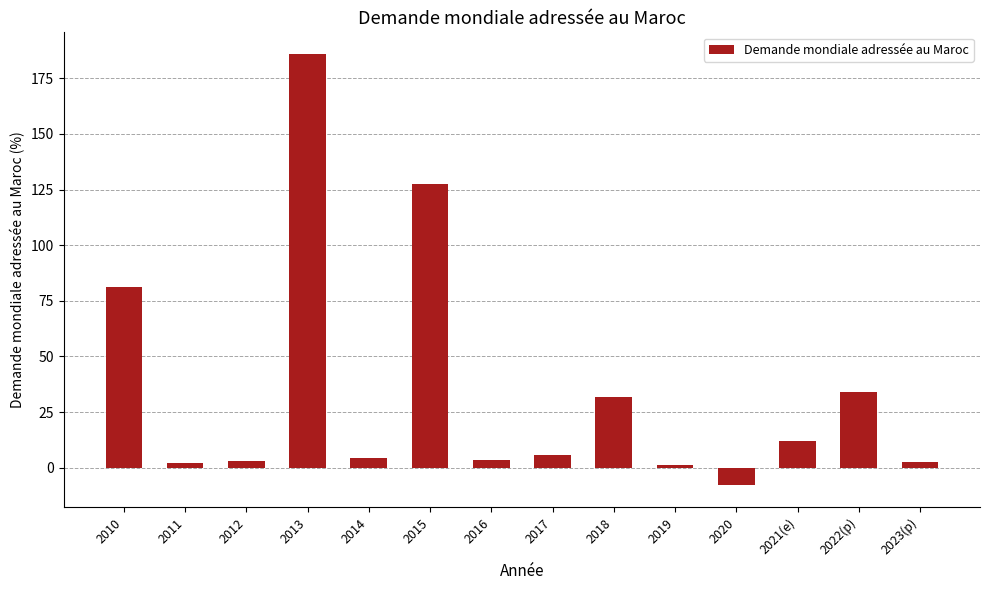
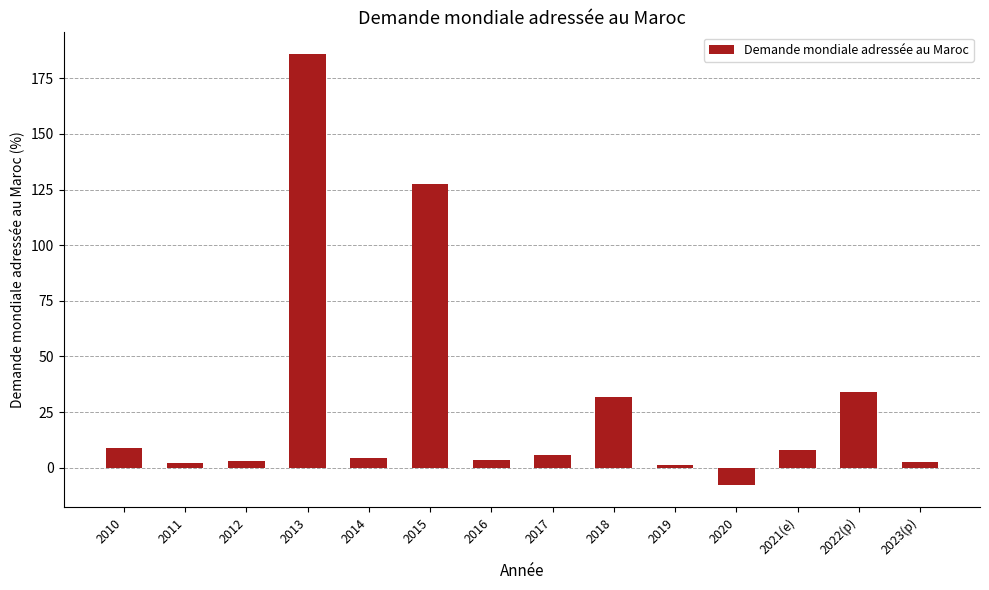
  {
-   "2010": 81,
+   "2010": 9,
    "2011": 2,
    "2012": 3,
    "2013": 186,
    "2014": 4,
    "2015": 127,
    "2016": 3,
    "2017": 6,
    "2018": 32,
    "2020": -8,
-   "2021(e)": 12,
+   "2021(e)": 8,
    "2022(p)": 34,
    "2023(p)": 3
  }
